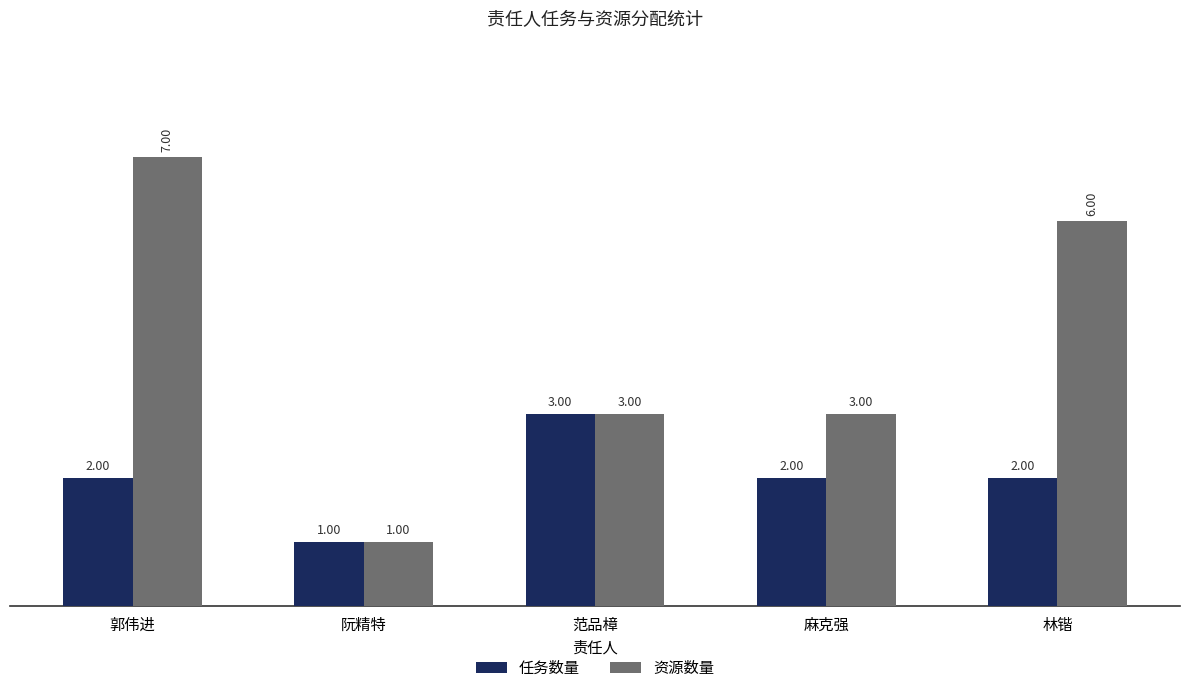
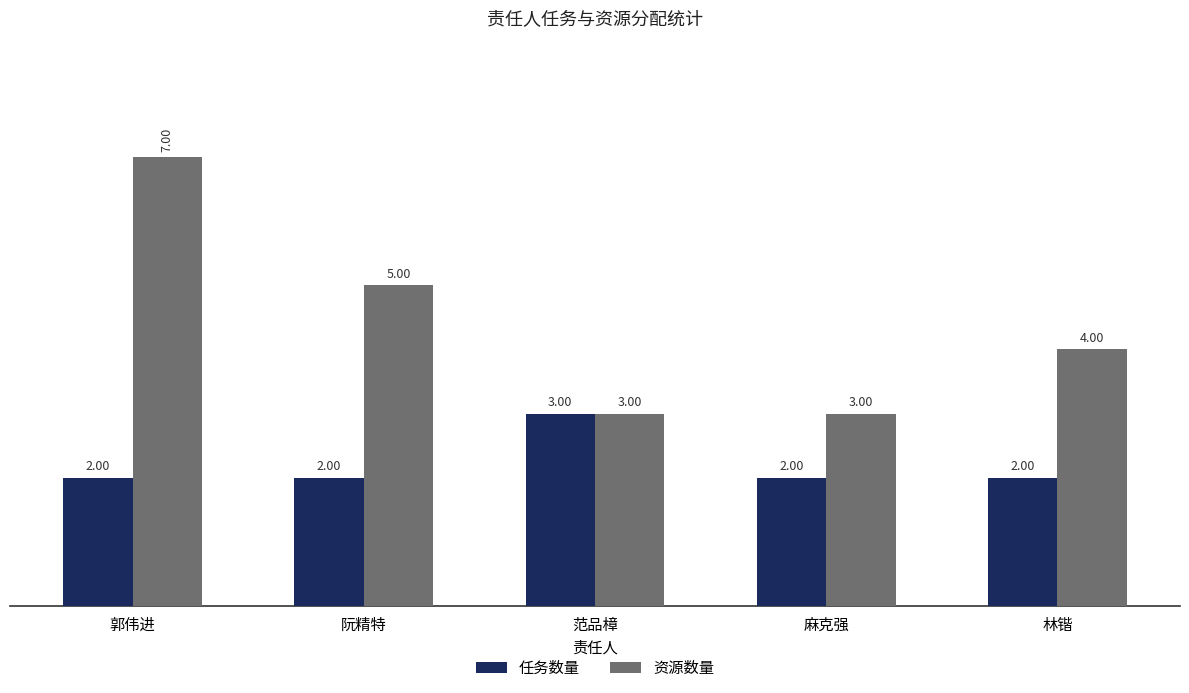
  {
    "任务数量": {
      "郭伟进": 2.00,
-     "阮精特": 1.00,
+     "阮精特": 2.00,
      "范品樟": 3.00,
      "麻克强": 2.00,
      "林锴": 2.00
    },
    "资源数量": {
      "郭伟进": 7.00,
-     "阮精特": 1.00,
+     "阮精特": 5.00,
      "范品樟": 3.00,
      "麻克强": 3.00,
-     "林锴": 6.00
+     "林锴": 4.00
    }
  }
